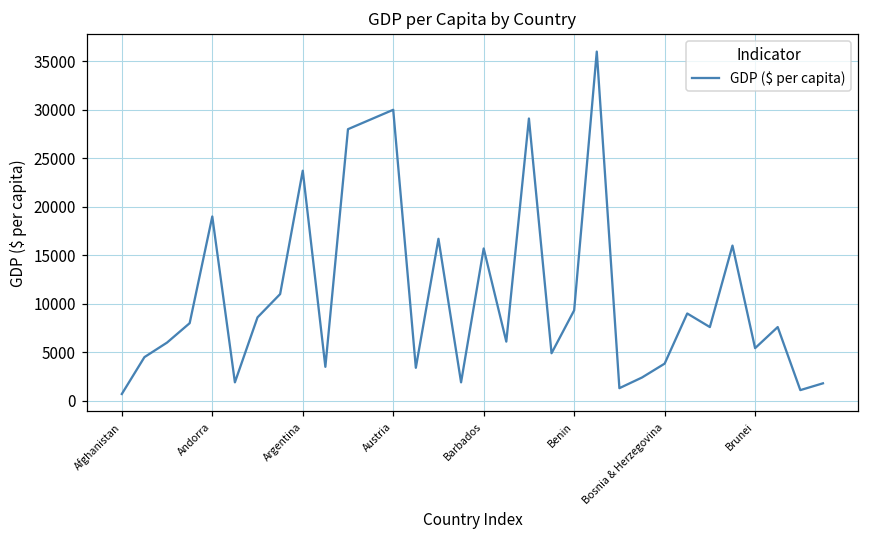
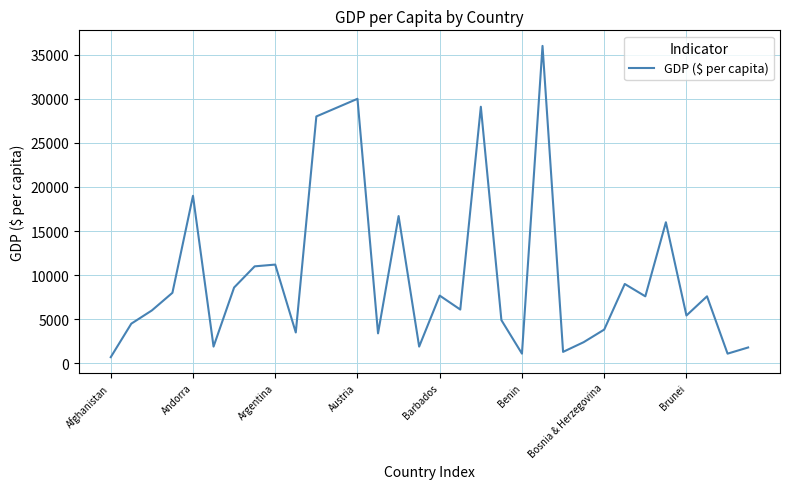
  {
    "Afghanistan": 1000,
    "Andorra": 19000,
-   "Argentina": 24000,
+   "Argentina": 11000,
    "Austria": 30000,
-   "Barbados": 16000,
-   "Benin": 9000,
+   "Barbados": 8000,
+   "Benin": 1000,
    "Bosnia & Herzegovina": 4000,
    "Brunei": 5000
  }
